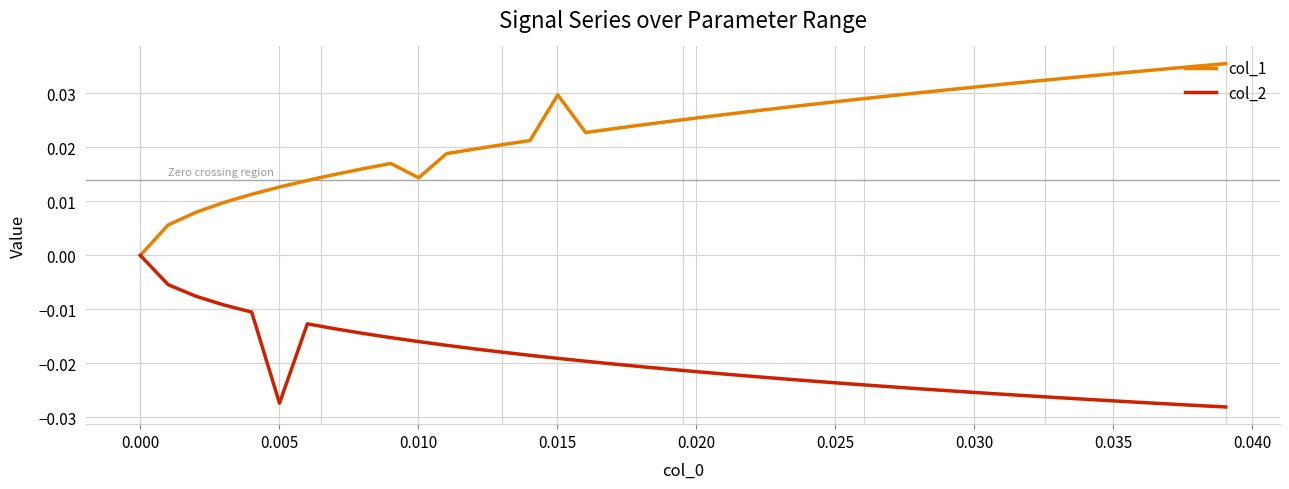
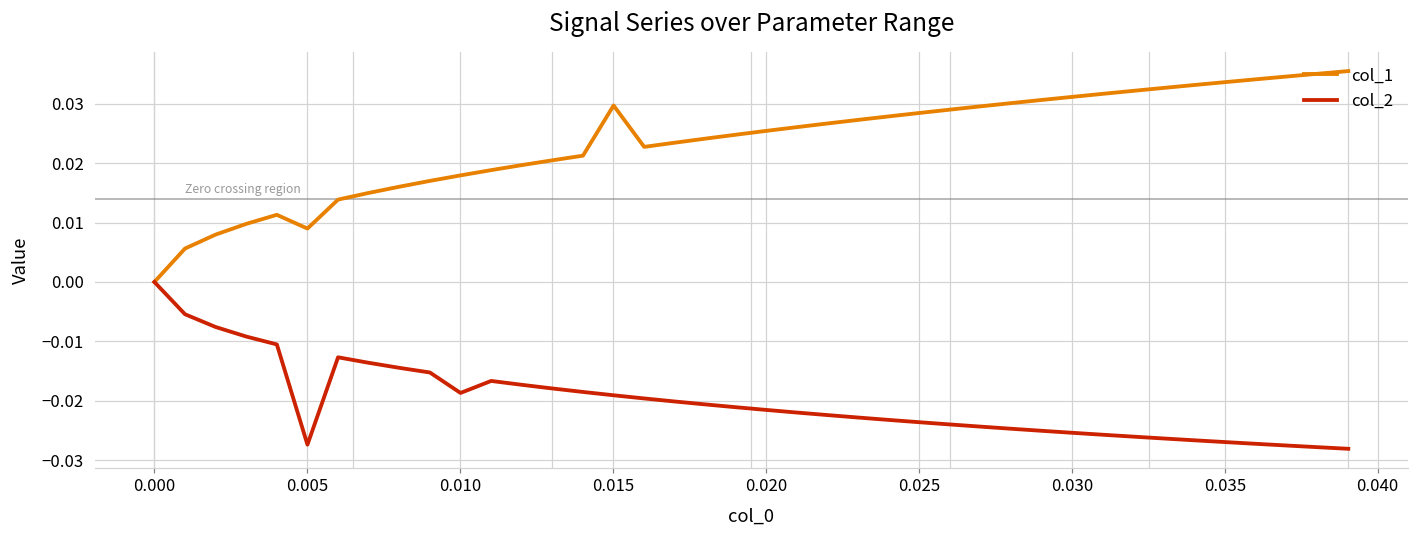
  {
    "col_1": {
-     "0.005": 0.013,
-     "0.010": 0.014,
+     "0.005": 0.009,
+     "0.010": 0.018,
      "0.015": 0.030
    },
    "col_2": {
      "0.005": -0.027,
-     "0.010": -0.016,
+     "0.010": -0.019,
      "0.015": -0.019
    }
  }
